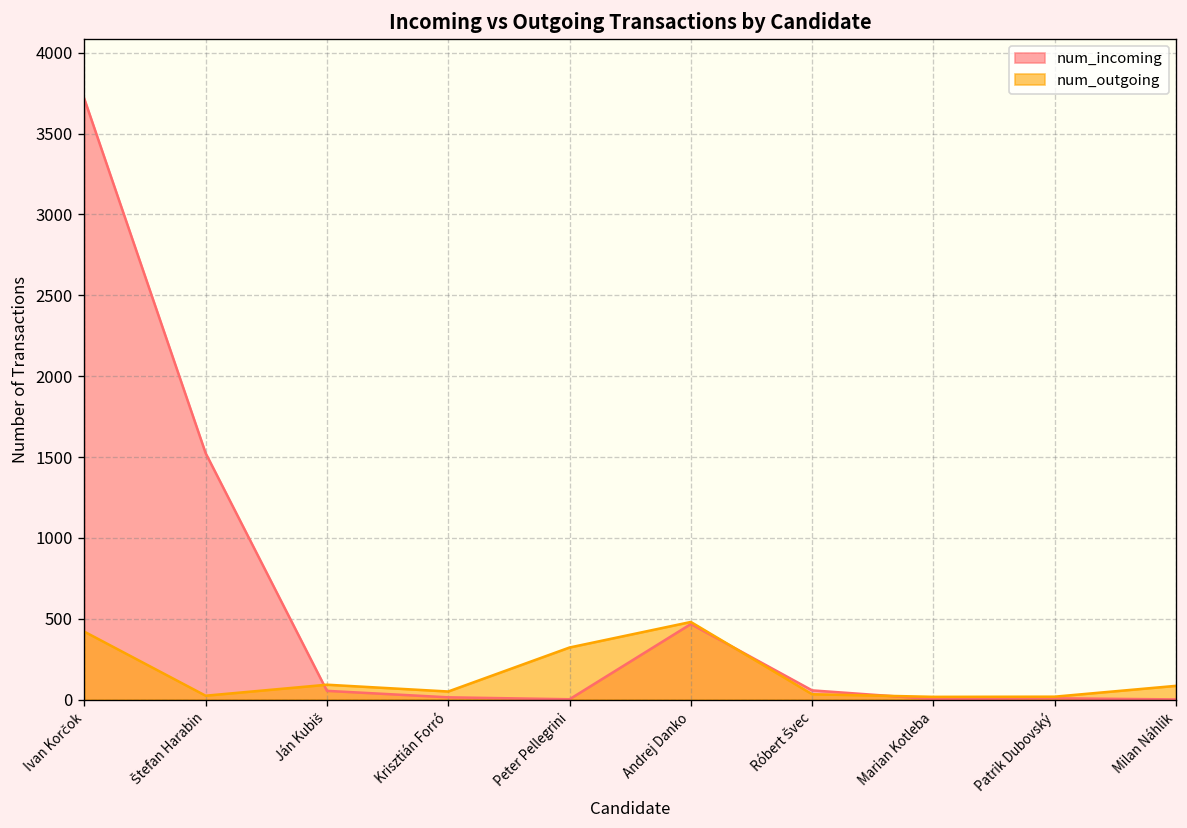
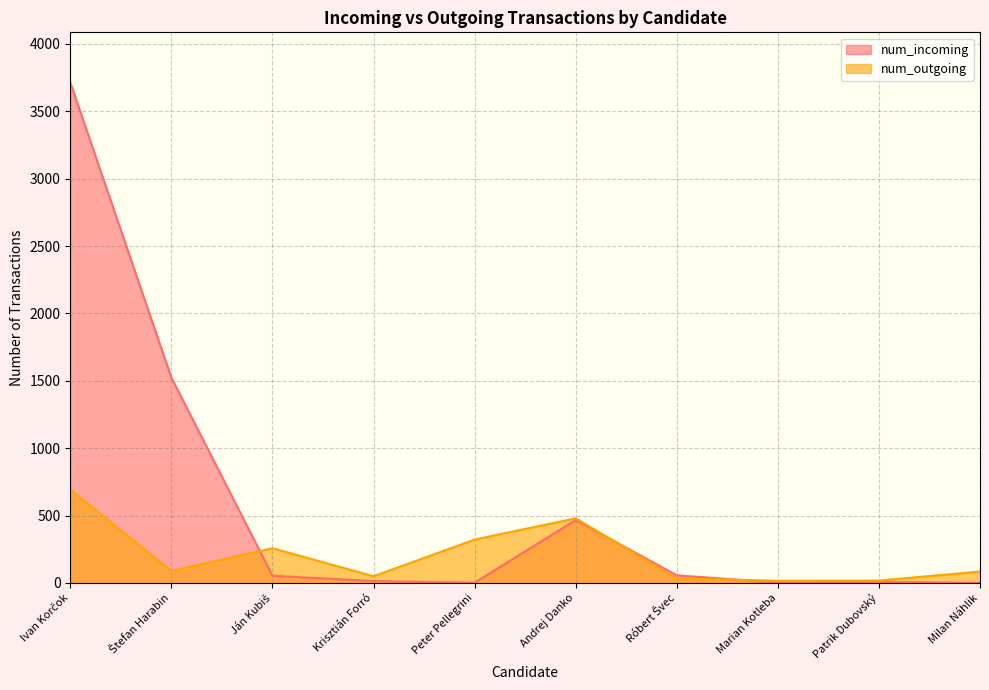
  {
    "num_incoming": {
      "Ivan Korčok": 3720,
      "Štefan Harabin": 1520,
      "Ján Kubiš": 50,
      "Krisztián Forró": 10,
      "Peter Pellegrini": 0,
      "Róbert Švec": 60,
      "Milan Náhlik": 0
    },
    "num_outgoing": {
-     "Ivan Korčok": 420,
-     "Štefan Harabin": 20,
-     "Ján Kubiš": 90,
+     "Ivan Korčok": 690,
+     "Štefan Harabin": 90,
+     "Ján Kubiš": 260,
      "Krisztián Forró": 50,
      "Peter Pellegrini": 320,
      "Róbert Švec": 30,
      "Milan Náhlik": 90
    }
  }
